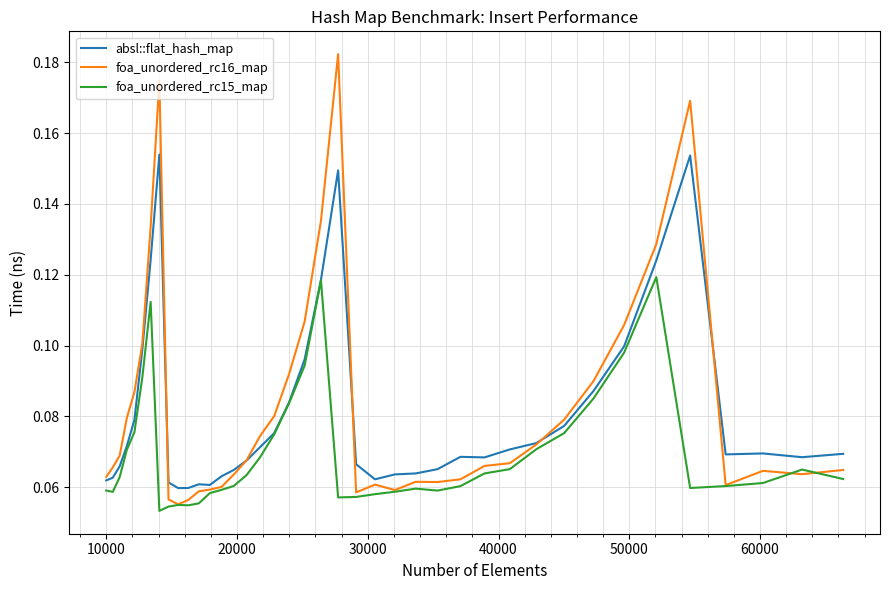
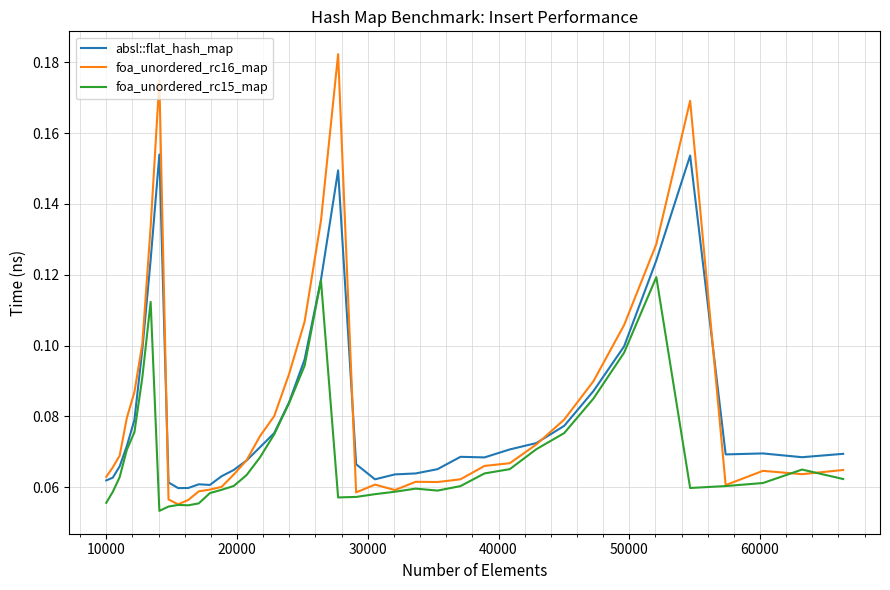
  {
    "absl::flat_hash_map": {
      "10000": 0.062
    },
    "foa_unordered_rc16_map": {
      "10000": 0.063
    },
    "foa_unordered_rc15_map": {
-     "10000": 0.059
+     "10000": 0.056
    }
  }
